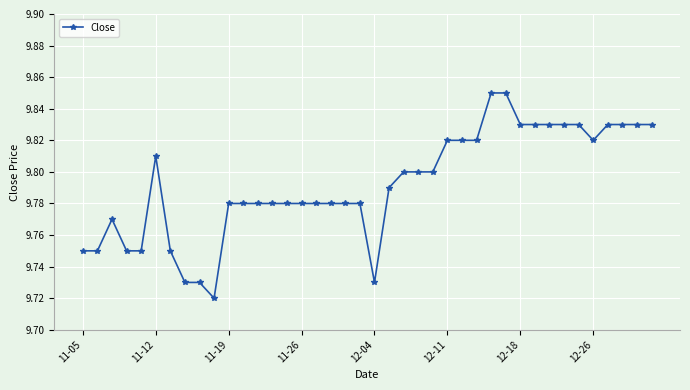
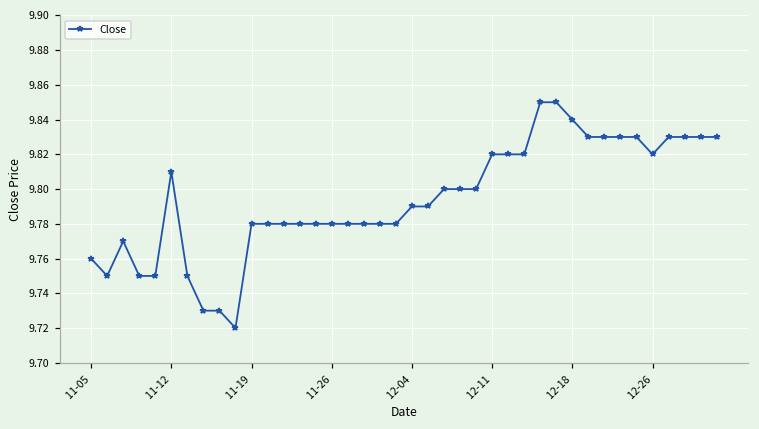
  {
-   "11-05": 9.75,
+   "11-05": 9.76,
    "11-12": 9.81,
    "11-19": 9.78,
    "11-26": 9.78,
-   "12-04": 9.73,
+   "12-04": 9.79,
    "12-11": 9.82,
-   "12-18": 9.83,
+   "12-18": 9.84,
    "12-26": 9.82
  }
